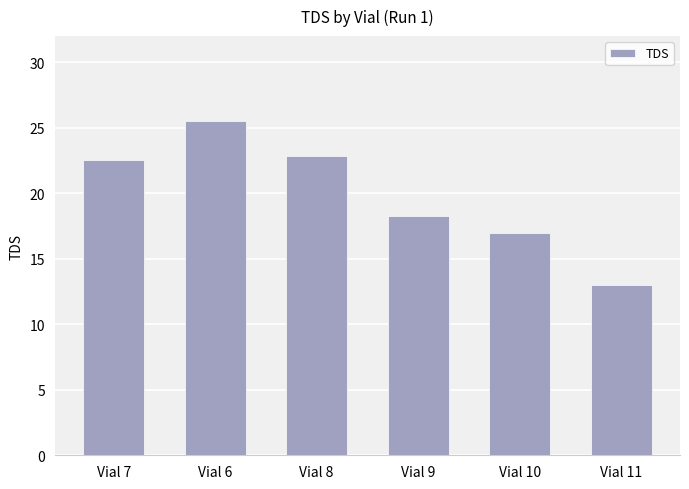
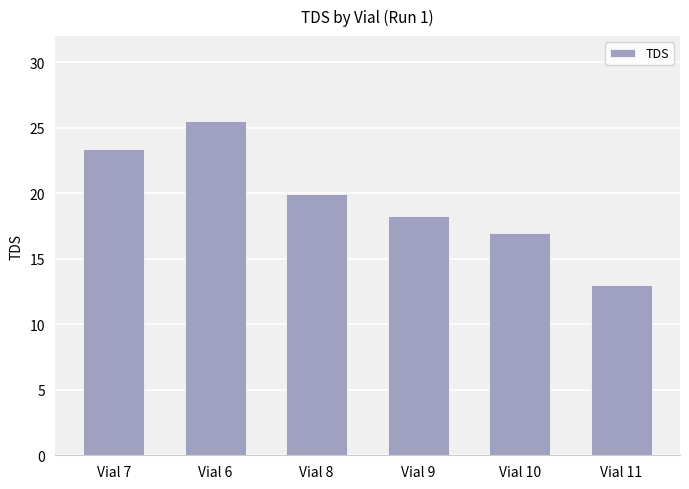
  {
-   "Vial 7": 22.5,
+   "Vial 7": 23.4,
    "Vial 6": 25.5,
-   "Vial 8": 22.8,
+   "Vial 8": 20.0,
    "Vial 9": 18.3,
    "Vial 10": 17.0,
    "Vial 11": 13.0
  }
